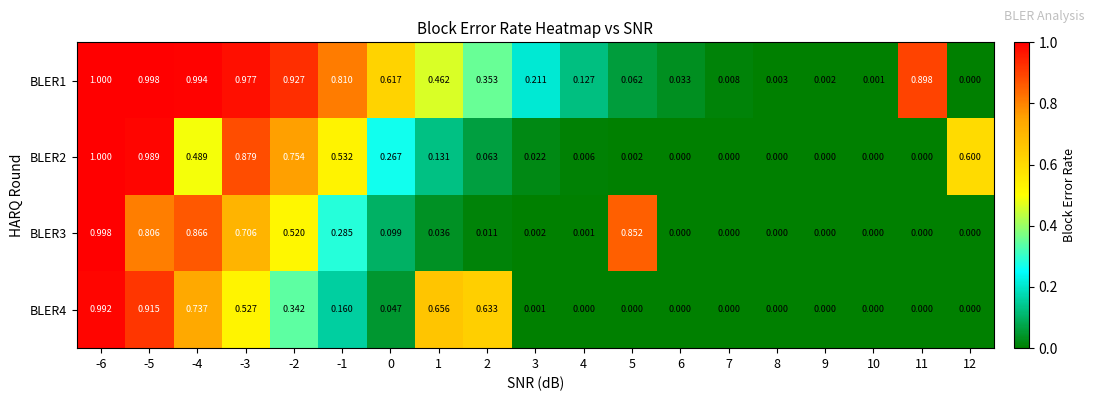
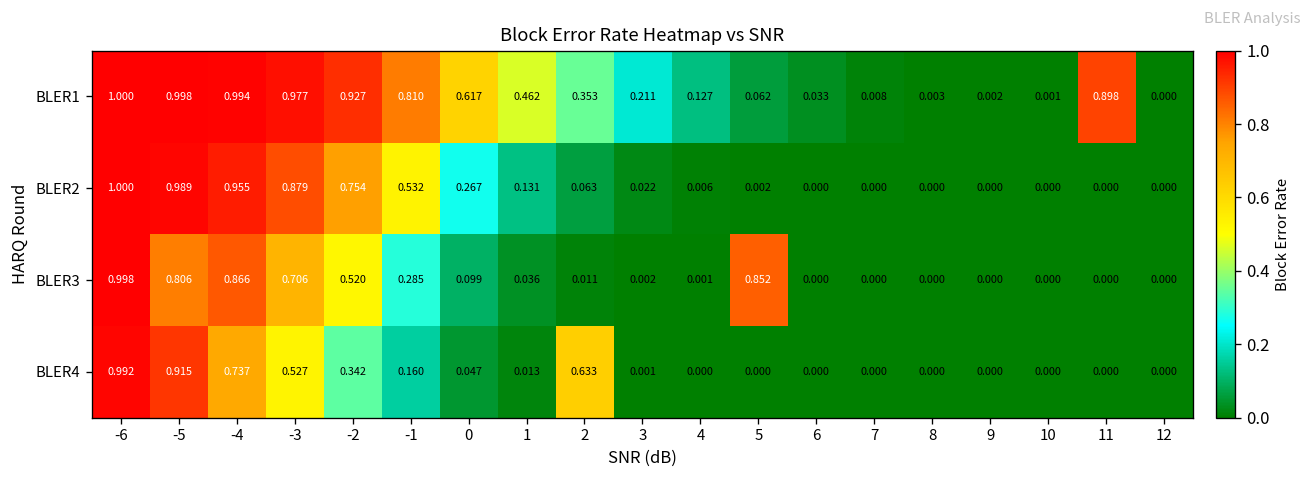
  {
    "BLER1": {
      "-6": 1.000,
      "-5": 0.998,
      "-4": 0.994,
      "-3": 0.977,
      "-2": 0.927,
      "-1": 0.810,
      "0": 0.617,
      "1": 0.462,
      "2": 0.353,
      "3": 0.211,
      "4": 0.127,
      "5": 0.062,
      "6": 0.033,
      "7": 0.008,
      "8": 0.003,
      "9": 0.002,
      "10": 0.001,
      "11": 0.898,
      "12": 0.000
    },
    "BLER2": {
      "-6": 1.000,
      "-5": 0.989,
-     "-4": 0.489,
+     "-4": 0.955,
      "-3": 0.879,
      "-2": 0.754,
      "-1": 0.532,
      "0": 0.267,
      "1": 0.131,
      "2": 0.063,
      "3": 0.022,
      "4": 0.006,
      "5": 0.002,
      "6": 0.000,
      "7": 0.000,
      "8": 0.000,
      "9": 0.000,
      "10": 0.000,
      "11": 0.000,
-     "12": 0.600
+     "12": 0.000
    },
    "BLER3": {
      "-6": 0.998,
      "-5": 0.806,
      "-4": 0.866,
      "-3": 0.706,
      "-2": 0.520,
      "-1": 0.285,
      "0": 0.099,
      "1": 0.036,
      "2": 0.011,
      "3": 0.002,
      "4": 0.001,
      "5": 0.852,
      "6": 0.000,
      "7": 0.000,
      "8": 0.000,
      "9": 0.000,
      "10": 0.000,
      "11": 0.000,
      "12": 0.000
    },
    "BLER4": {
      "-6": 0.992,
      "-5": 0.915,
      "-4": 0.737,
      "-3": 0.527,
      "-2": 0.342,
      "-1": 0.160,
      "0": 0.047,
-     "1": 0.656,
+     "1": 0.013,
      "2": 0.633,
      "3": 0.001,
      "4": 0.000,
      "5": 0.000,
      "6": 0.000,
      "7": 0.000,
      "8": 0.000,
      "9": 0.000,
      "10": 0.000,
      "11": 0.000,
      "12": 0.000
    }
  }
